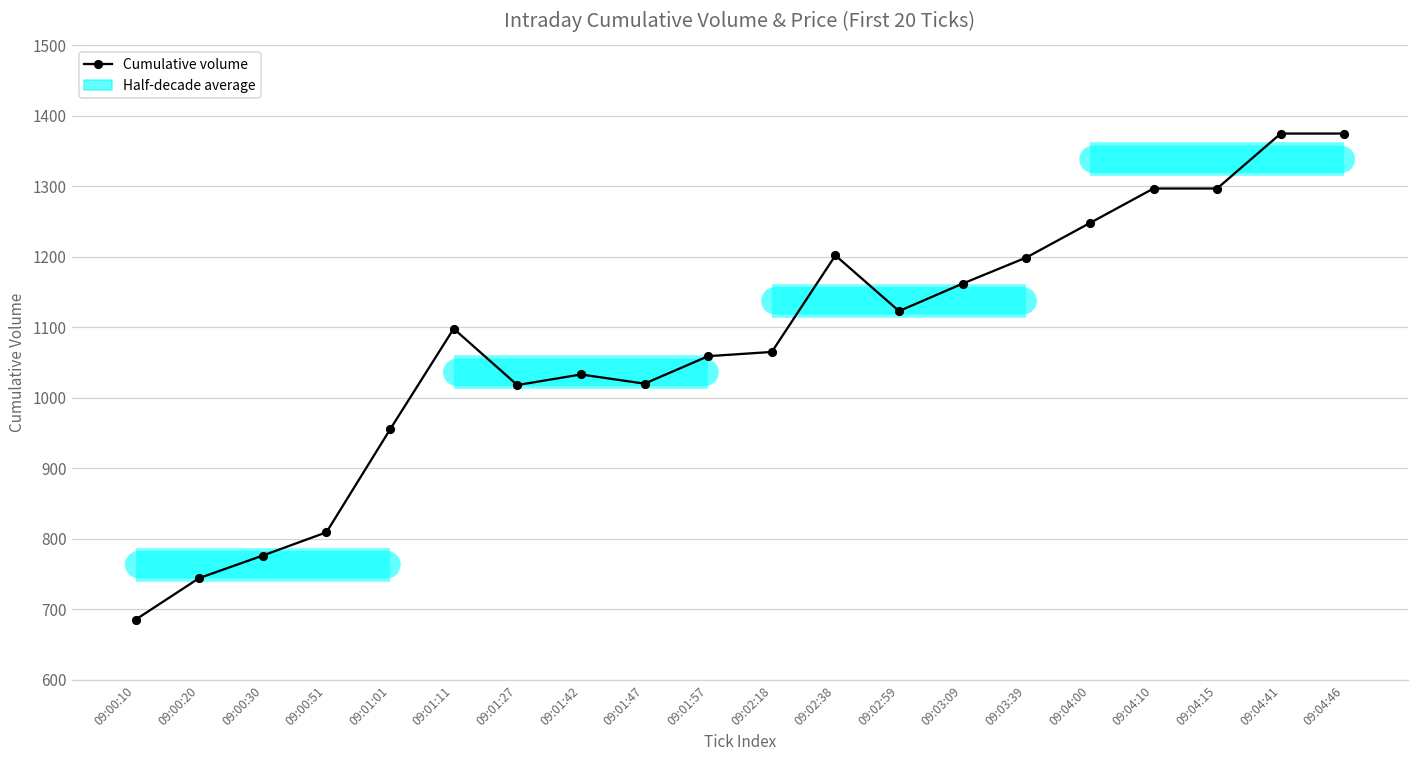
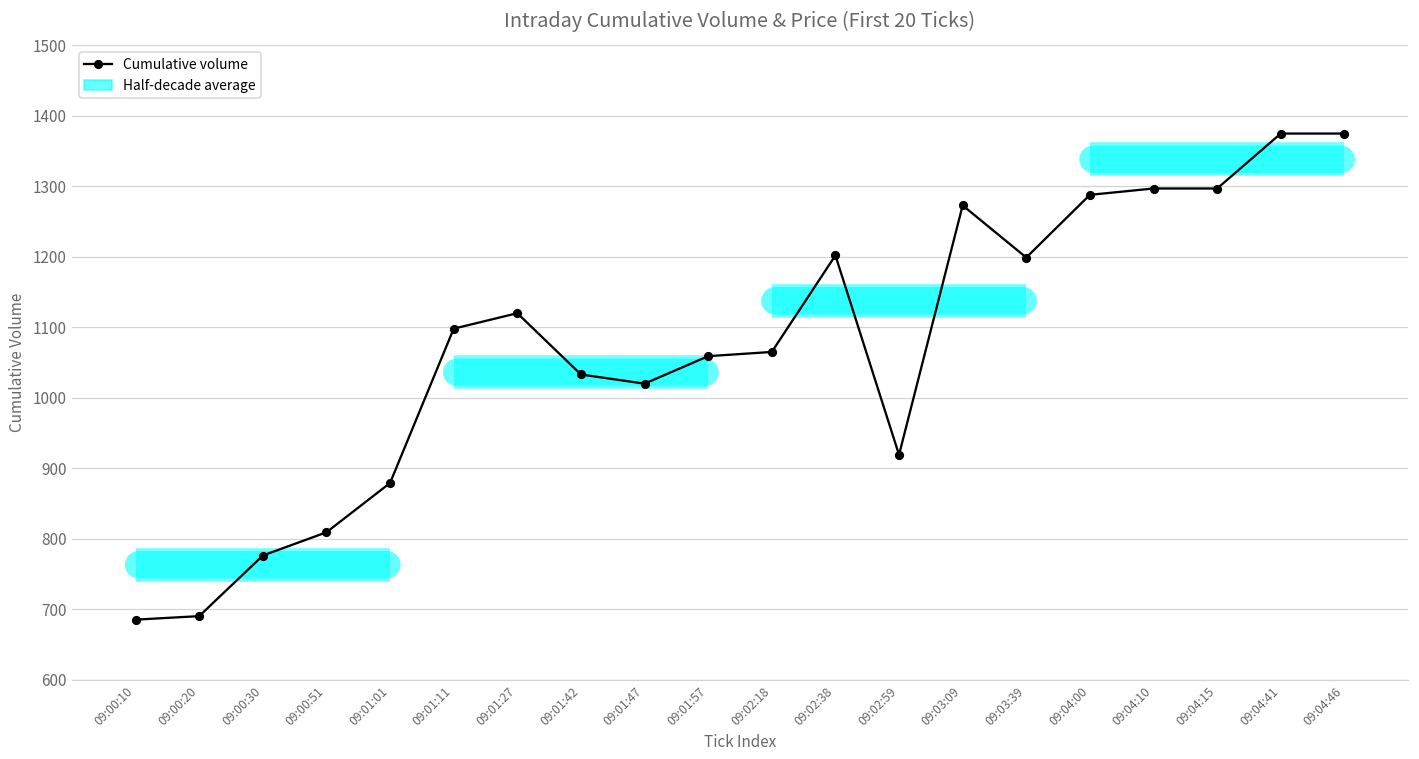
  {
    "09:00:10": 690,
-   "09:00:20": 740,
+   "09:00:20": 690,
    "09:00:30": 780,
    "09:00:51": 810,
-   "09:01:01": 960,
+   "09:01:01": 880,
    "09:01:11": 1100,
-   "09:01:27": 1020,
+   "09:01:27": 1120,
    "09:01:42": 1030,
    "09:01:47": 1020,
    "09:01:57": 1060,
    "09:02:18": 1070,
    "09:02:38": 1200,
-   "09:02:59": 1120,
-   "09:03:09": 1160,
+   "09:02:59": 920,
+   "09:03:09": 1270,
    "09:03:39": 1200,
-   "09:04:00": 1250,
+   "09:04:00": 1290,
    "09:04:10": 1300,
    "09:04:15": 1300,
    "09:04:41": 1380,
    "09:04:46": 1380
  }
